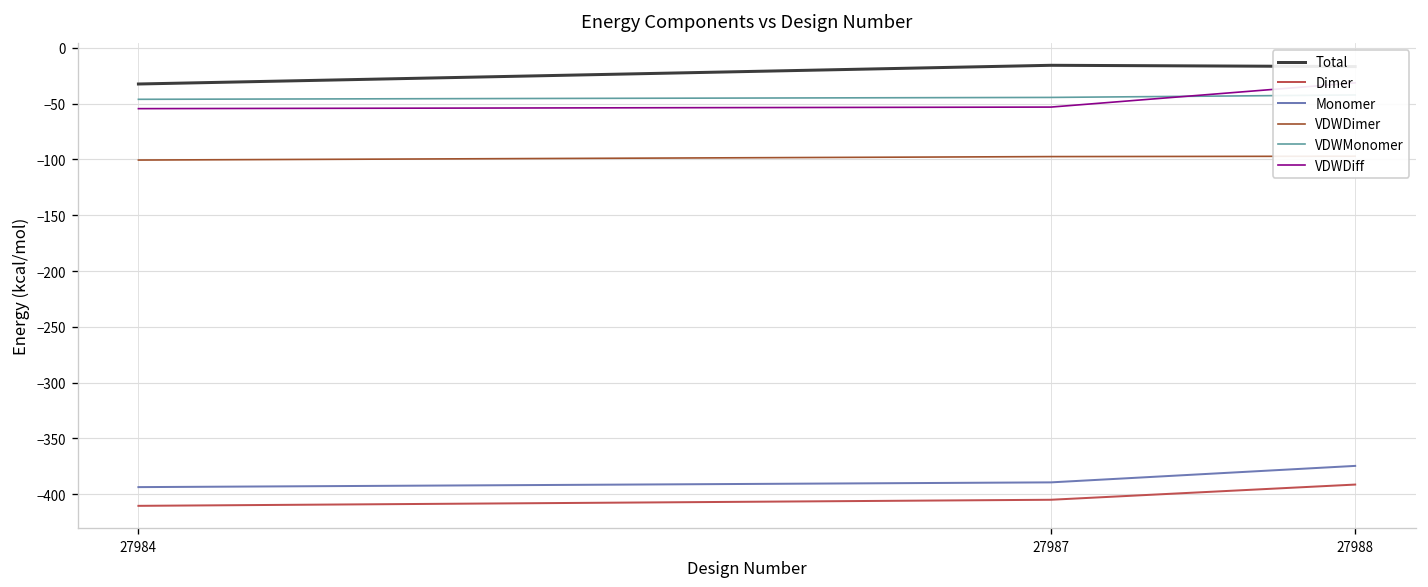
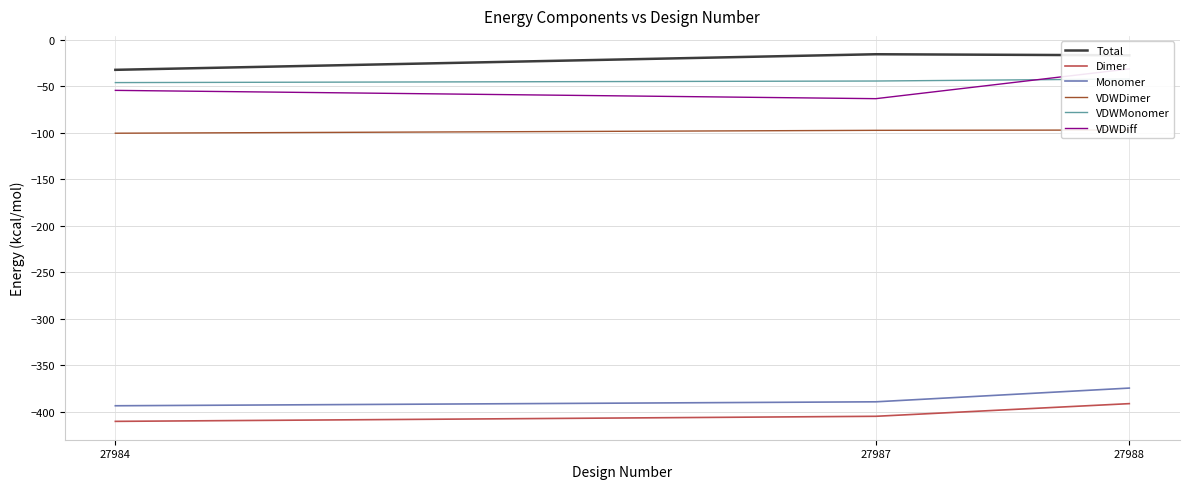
  {
    "Total": {
      "27984": -30,
      "27987": -20
    },
    "VDWDiff": {
      "27984": -50,
-     "27987": -50
+     "27987": -60
    }
  }
